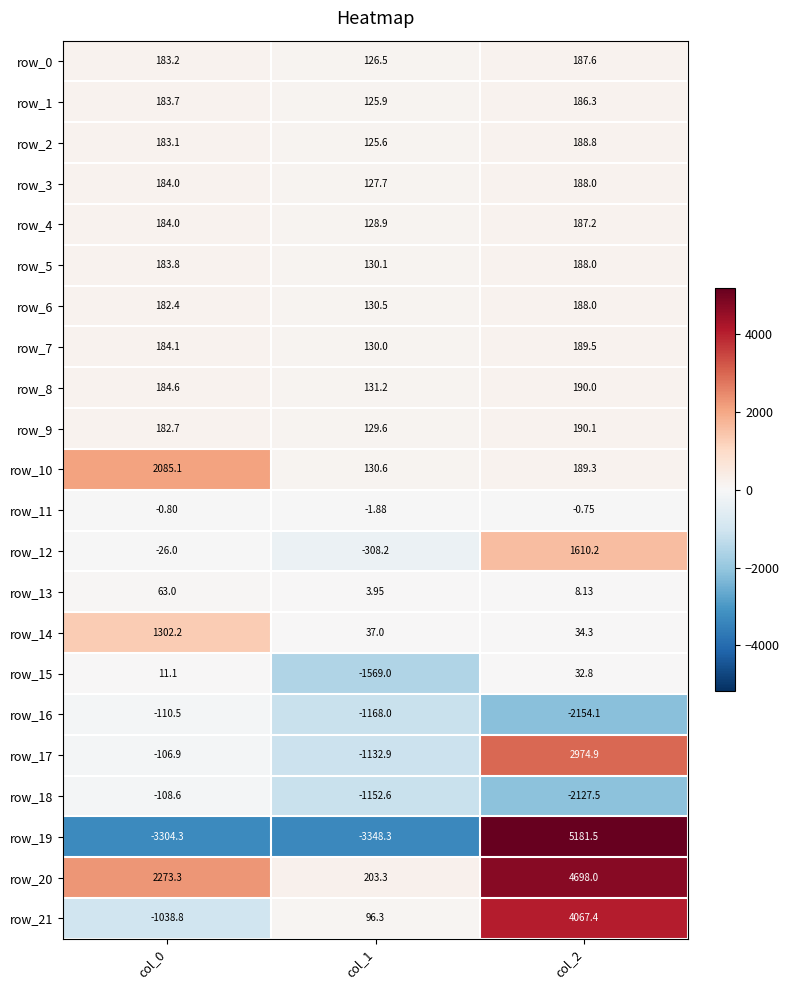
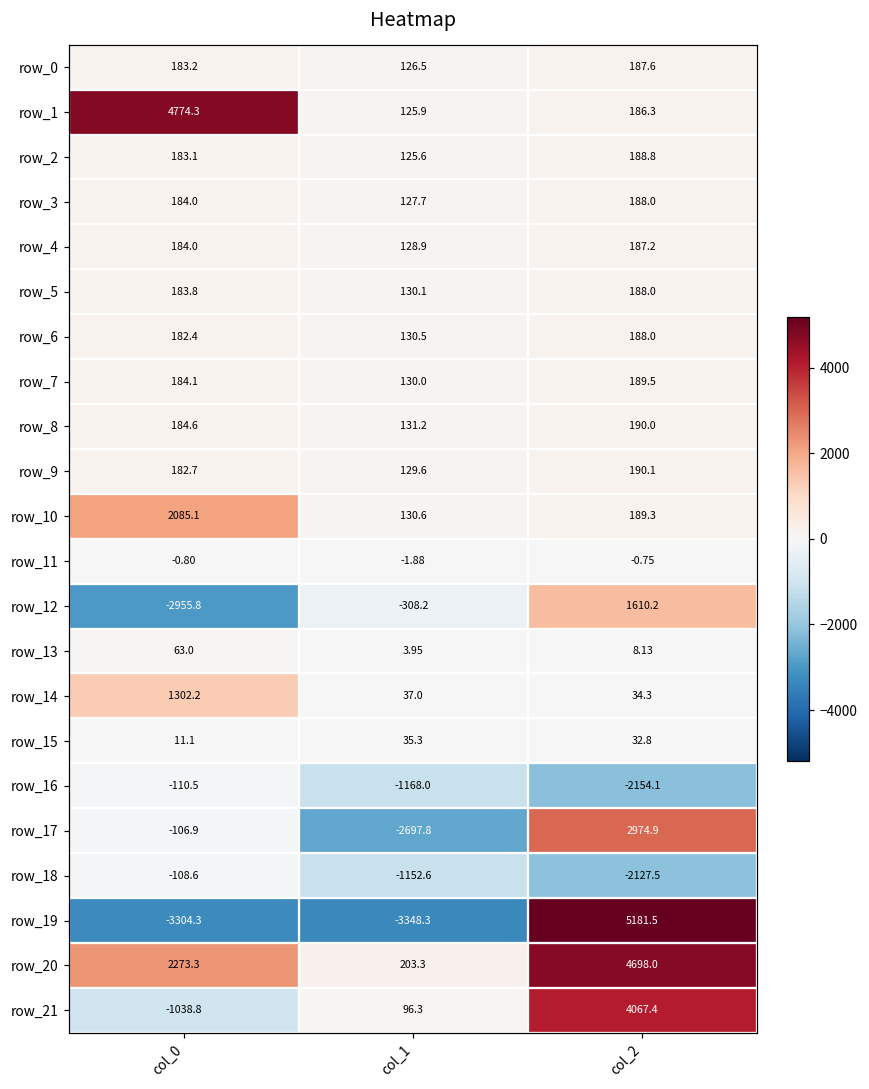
  {
    "row_0": {
      "col_0": 183.2,
      "col_1": 126.5,
      "col_2": 187.6
    },
    "row_1": {
-     "col_0": 183.7,
+     "col_0": 4774.3,
      "col_1": 125.9,
      "col_2": 186.3
    },
    "row_2": {
      "col_0": 183.1,
      "col_1": 125.6,
      "col_2": 188.8
    },
    "row_3": {
      "col_0": 184.0,
      "col_1": 127.7,
      "col_2": 188.0
    },
    "row_4": {
      "col_0": 184.0,
      "col_1": 128.9,
      "col_2": 187.2
    },
    "row_5": {
      "col_0": 183.8,
      "col_1": 130.1,
      "col_2": 188.0
    },
    "row_6": {
      "col_0": 182.4,
      "col_1": 130.5,
      "col_2": 188.0
    },
    "row_7": {
      "col_0": 184.1,
      "col_1": 130.0,
      "col_2": 189.5
    },
    "row_8": {
      "col_0": 184.6,
      "col_1": 131.2,
      "col_2": 190.0
    },
    "row_9": {
      "col_0": 182.7,
      "col_1": 129.6,
      "col_2": 190.1
    },
    "row_10": {
      "col_0": 2085.1,
      "col_1": 130.6,
      "col_2": 189.3
    },
    "row_11": {
      "col_0": -0.80,
      "col_1": -1.88,
      "col_2": -0.75
    },
    "row_12": {
-     "col_0": -26.0,
+     "col_0": -2955.8,
      "col_1": -308.2,
      "col_2": 1610.2
    },
    "row_13": {
      "col_0": 63.0,
      "col_1": 3.95,
      "col_2": 8.13
    },
    "row_14": {
      "col_0": 1302.2,
      "col_1": 37.0,
      "col_2": 34.3
    },
    "row_15": {
      "col_0": 11.1,
-     "col_1": -1569.0,
+     "col_1": 35.3,
      "col_2": 32.8
    },
    "row_16": {
      "col_0": -110.5,
      "col_1": -1168.0,
      "col_2": -2154.1
    },
    "row_17": {
      "col_0": -106.9,
-     "col_1": -1132.9,
+     "col_1": -2697.8,
      "col_2": 2974.9
    },
    "row_18": {
      "col_0": -108.6,
      "col_1": -1152.6,
      "col_2": -2127.5
    },
    "row_19": {
      "col_0": -3304.3,
      "col_1": -3348.3,
      "col_2": 5181.5
    },
    "row_20": {
      "col_0": 2273.3,
      "col_1": 203.3,
      "col_2": 4698.0
    },
    "row_21": {
      "col_0": -1038.8,
      "col_1": 96.3,
      "col_2": 4067.4
    }
  }
